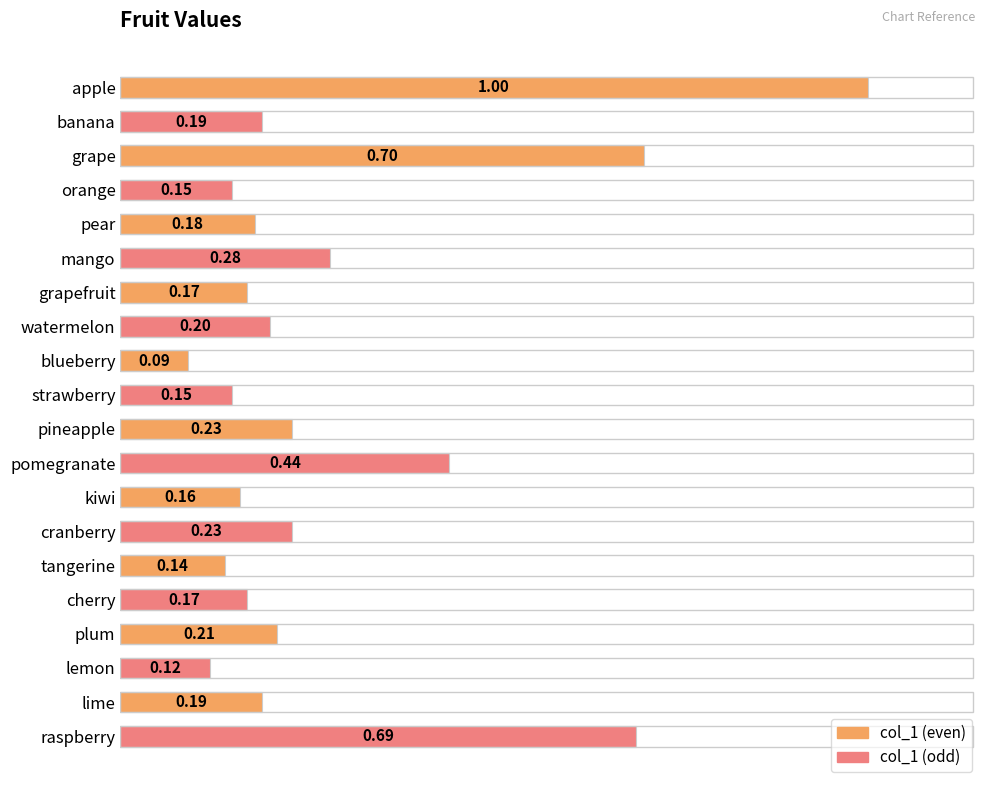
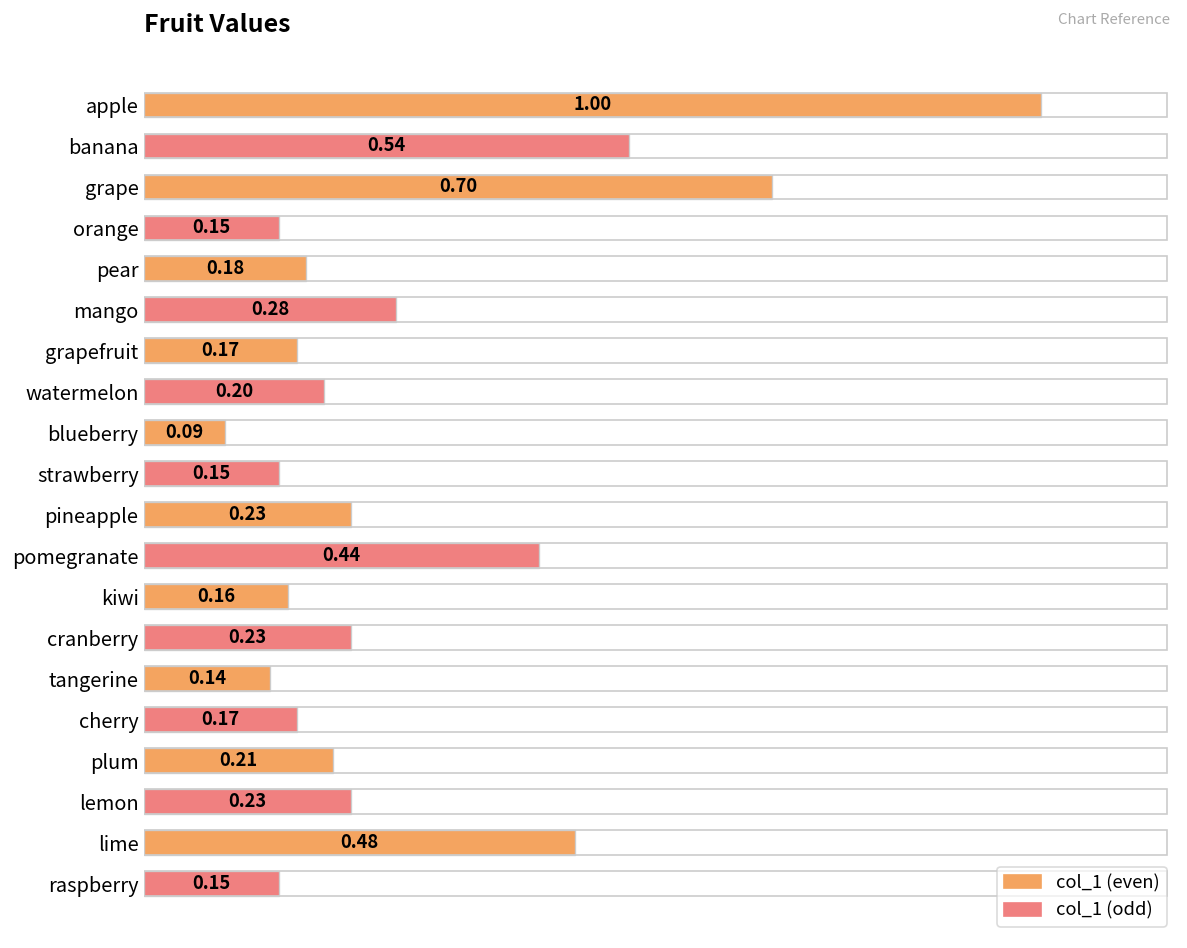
  {
    "apple": 1.00,
-   "banana": 0.19,
+   "banana": 0.54,
    "grape": 0.70,
    "orange": 0.15,
    "pear": 0.18,
    "mango": 0.28,
    "grapefruit": 0.17,
    "watermelon": 0.20,
    "blueberry": 0.09,
    "strawberry": 0.15,
    "pineapple": 0.23,
    "pomegranate": 0.44,
    "kiwi": 0.16,
    "cranberry": 0.23,
    "tangerine": 0.14,
    "cherry": 0.17,
    "plum": 0.21,
-   "lemon": 0.12,
-   "lime": 0.19,
-   "raspberry": 0.69
+   "lemon": 0.23,
+   "lime": 0.48,
+   "raspberry": 0.15
  }
